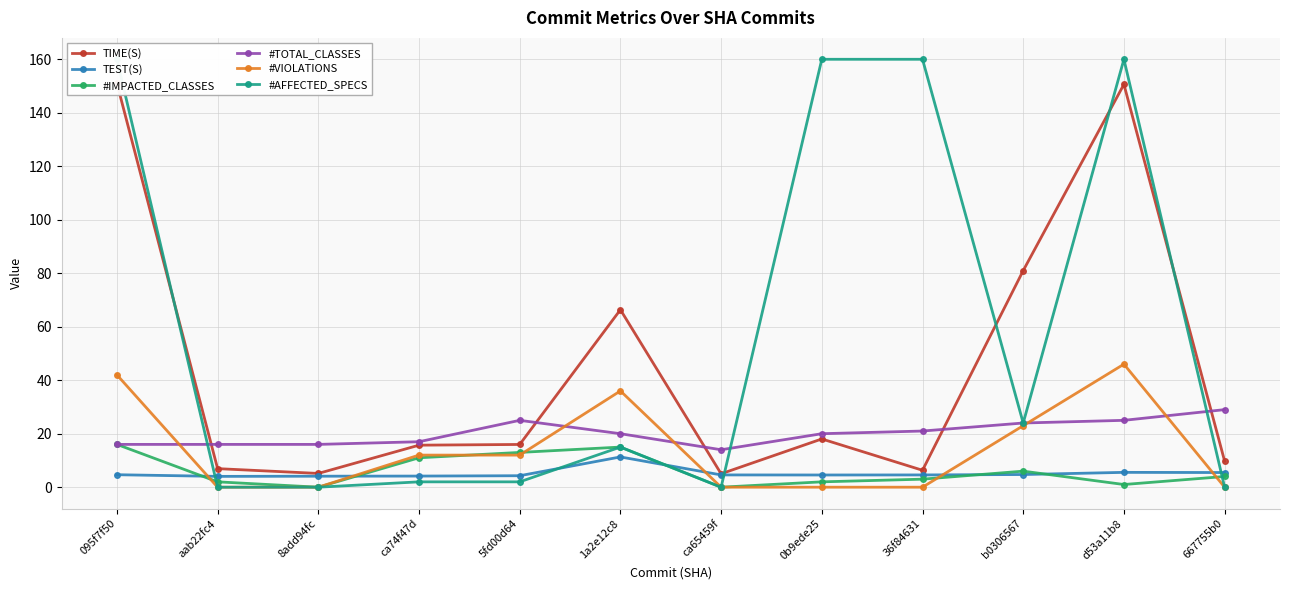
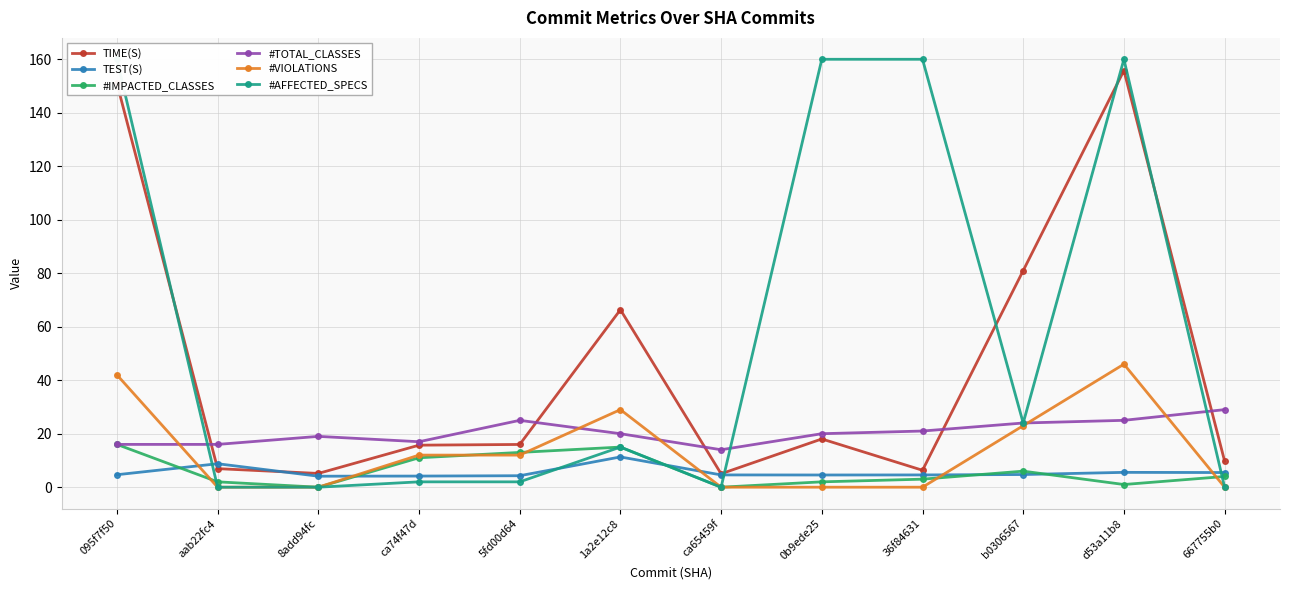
  {
    "TIME(S)": {
      "aab22fc4": 7,
      "8add94fc": 5,
      "ca74f47d": 16,
      "5fd00d64": 16,
      "1a2e12c8": 66,
      "0b9ede25": 18,
      "36f84631": 6,
      "b0306567": 81,
-     "d53a11b8": 151,
+     "d53a11b8": 156,
      "667755b0": 10
    },
    "TEST(S)": {
      "095f7f50": 5,
-     "aab22fc4": 4,
+     "aab22fc4": 9,
      "8add94fc": 4,
      "ca74f47d": 4,
      "5fd00d64": 4,
      "1a2e12c8": 11,
      "0b9ede25": 5,
      "36f84631": 5,
      "b0306567": 5,
      "d53a11b8": 6,
      "667755b0": 5
    },
    "#TOTAL_CLASSES": {
      "aab22fc4": 16,
-     "8add94fc": 16,
+     "8add94fc": 19,
      "ca74f47d": 17,
      "5fd00d64": 25,
      "1a2e12c8": 20,
      "ca65459f": 14,
      "0b9ede25": 20,
      "36f84631": 21,
      "d53a11b8": 25,
      "667755b0": 29
    },
    "#VIOLATIONS": {
      "095f7f50": 42,
      "ca74f47d": 12,
      "5fd00d64": 12,
-     "1a2e12c8": 36,
+     "1a2e12c8": 29,
      "0b9ede25": 0,
      "36f84631": 0,
      "b0306567": 23,
      "d53a11b8": 46
    }
  }
